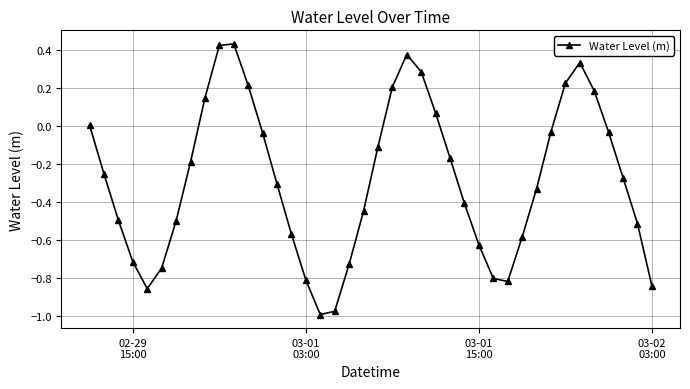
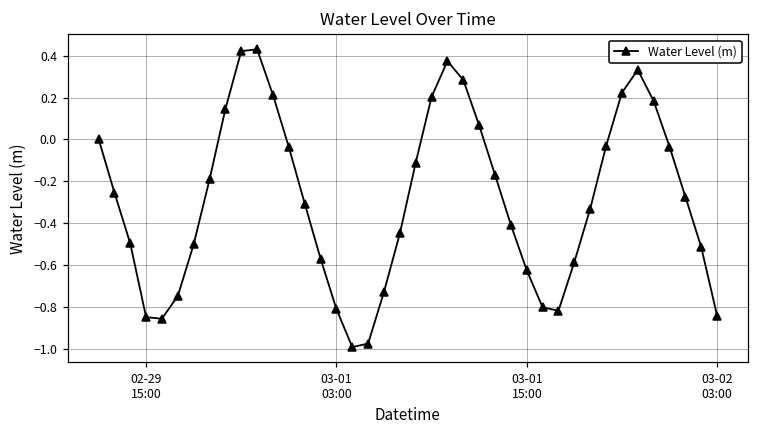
  {
-   "02-29 15:00": -0.72,
+   "02-29 15:00": -0.85,
    "03-01 03:00": -0.81,
    "03-01 15:00": -0.63,
    "03-02 03:00": -0.84
  }
